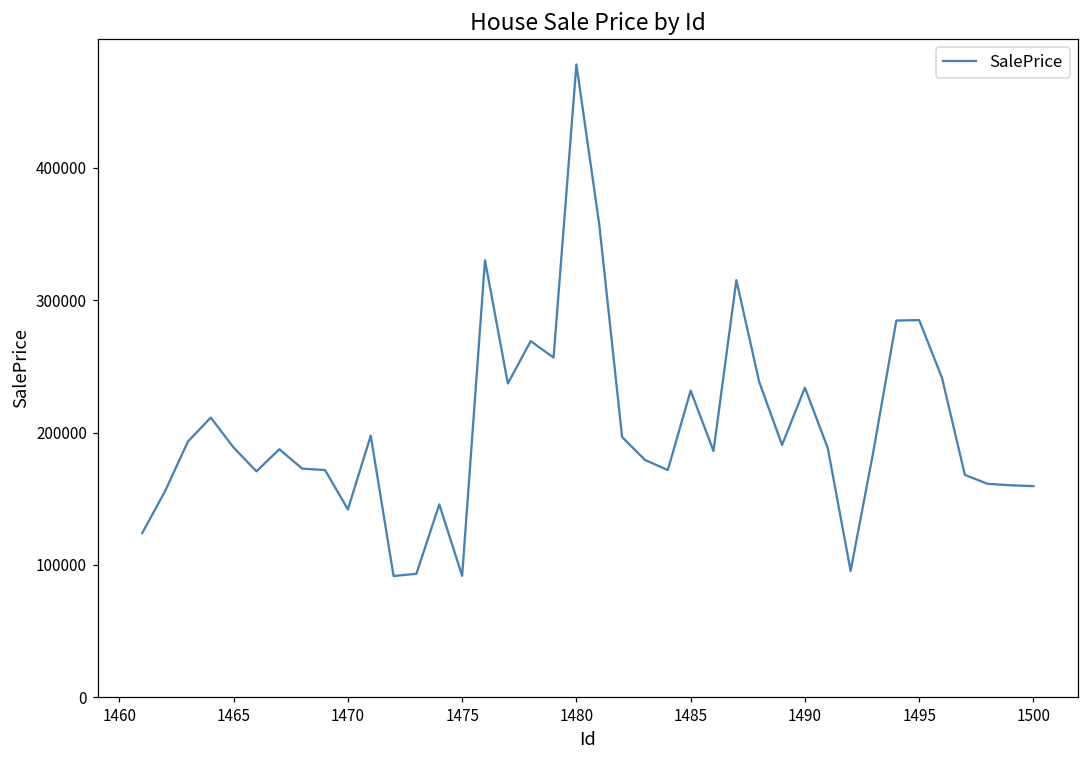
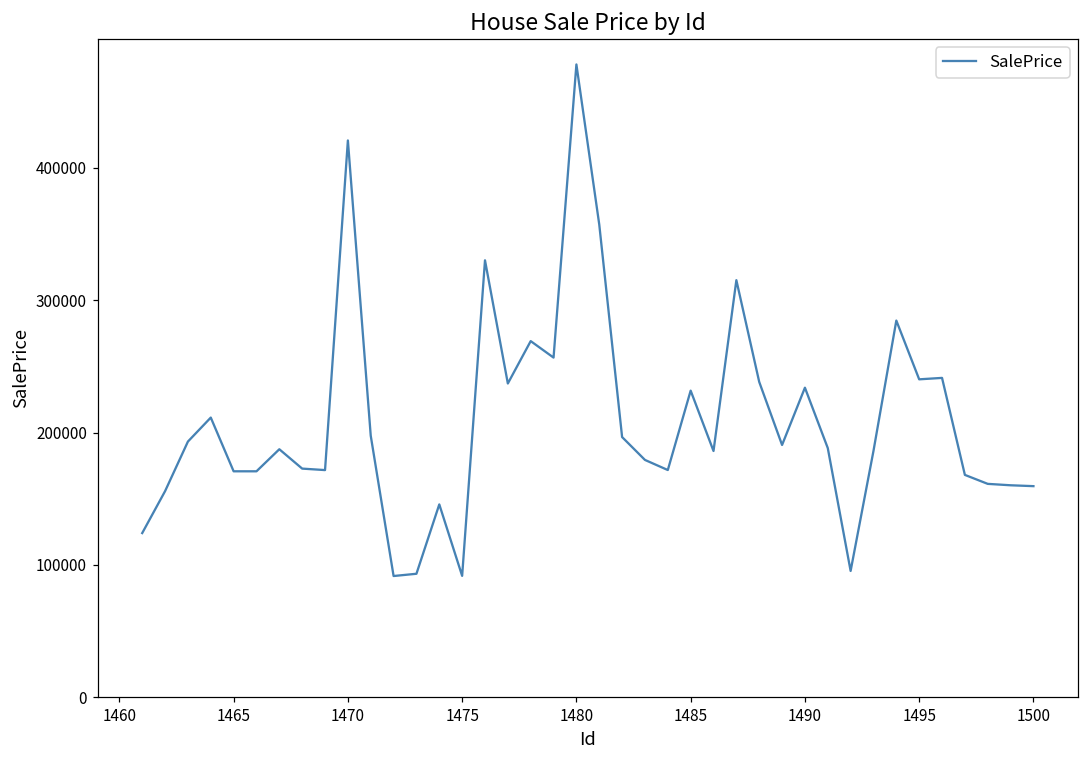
  {
-   "1465": 189000,
-   "1470": 142000,
+   "1465": 171000,
+   "1470": 421000,
    "1475": 92000,
    "1480": 478000,
    "1485": 232000,
    "1490": 234000,
-   "1495": 285000,
+   "1495": 240000,
    "1500": 159000
  }
